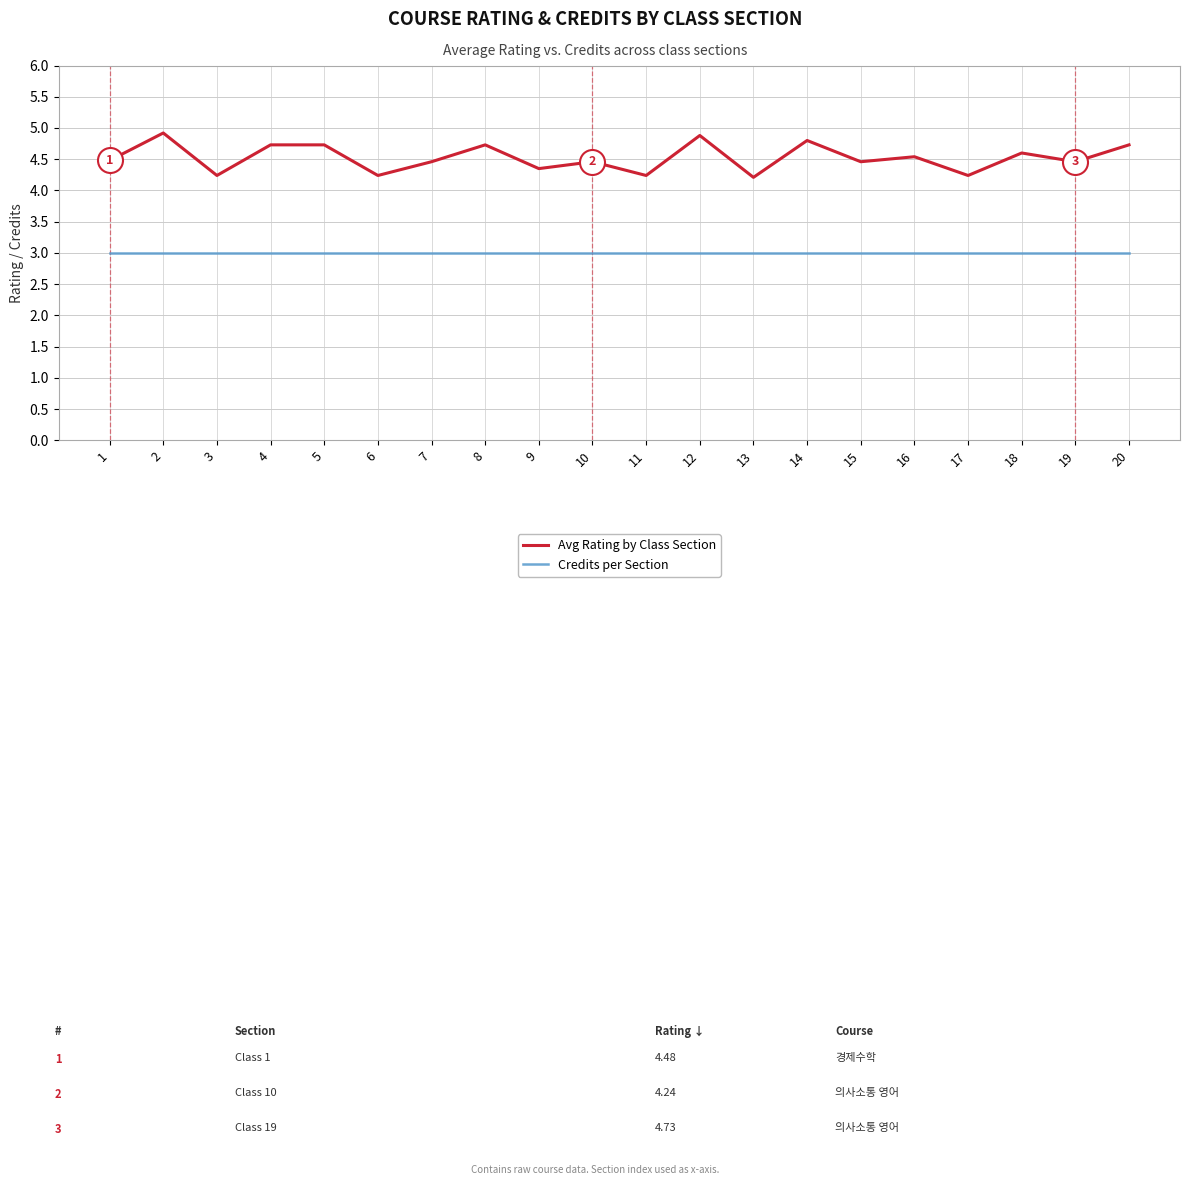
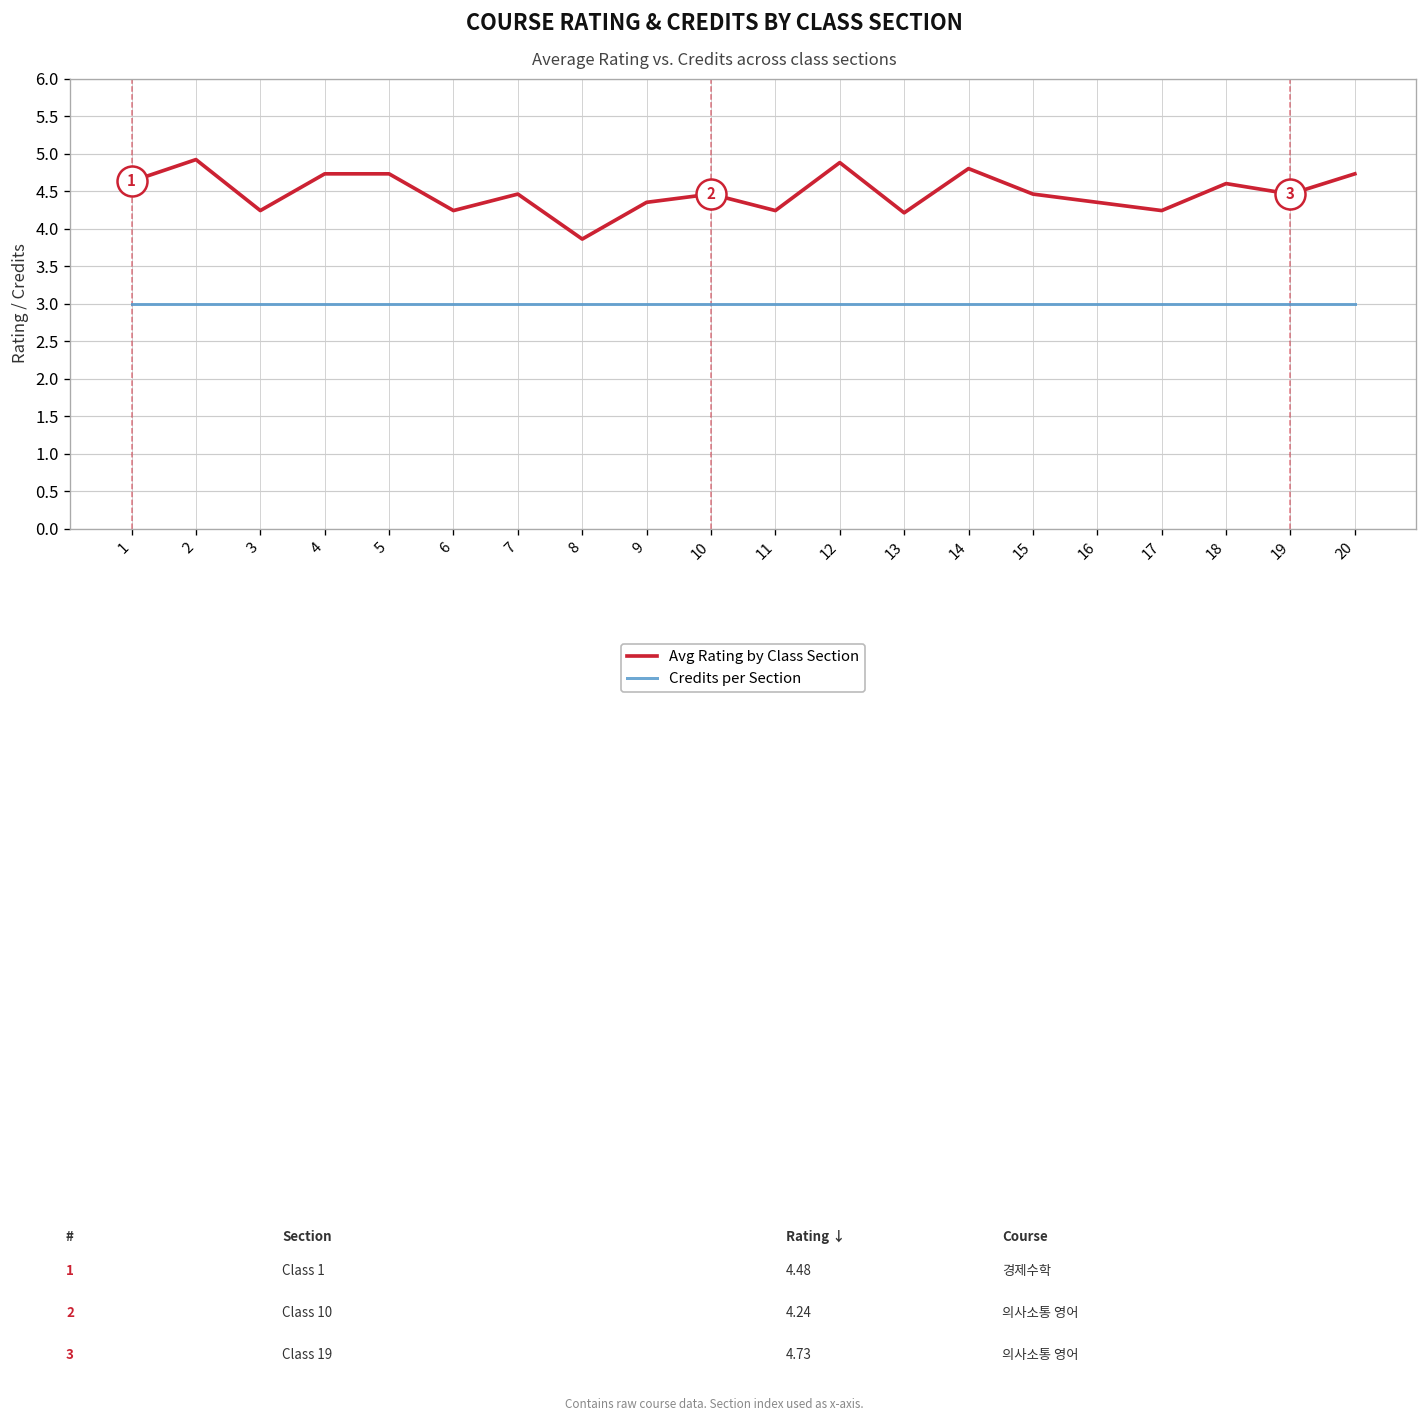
  {
    "Credits per Section": {
      "1": 3.0,
      "2": 3.0,
      "3": 3.0,
      "4": 3.0,
      "5": 3.0,
      "6": 3.0,
      "7": 3.0,
      "8": 3.0,
      "9": 3.0,
      "10": 3.0,
      "11": 3.0,
      "12": 3.0,
      "13": 3.0,
      "14": 3.0,
      "15": 3.0,
      "16": 3.0,
      "17": 3.0,
      "18": 3.0,
      "19": 3.0,
      "20": 3.0
    },
    "Avg Rating by Class Section": {
-     "1": 4.5,
+     "1": 4.6,
      "2": 4.9,
      "3": 4.2,
      "4": 4.7,
      "5": 4.7,
      "6": 4.2,
      "7": 4.5,
-     "8": 4.7,
+     "8": 3.9,
      "9": 4.4,
      "11": 4.2,
      "12": 4.9,
      "13": 4.2,
      "14": 4.8,
      "15": 4.5,
-     "16": 4.5,
+     "16": 4.4,
      "17": 4.2,
      "18": 4.6,
      "20": 4.7
    }
  }
